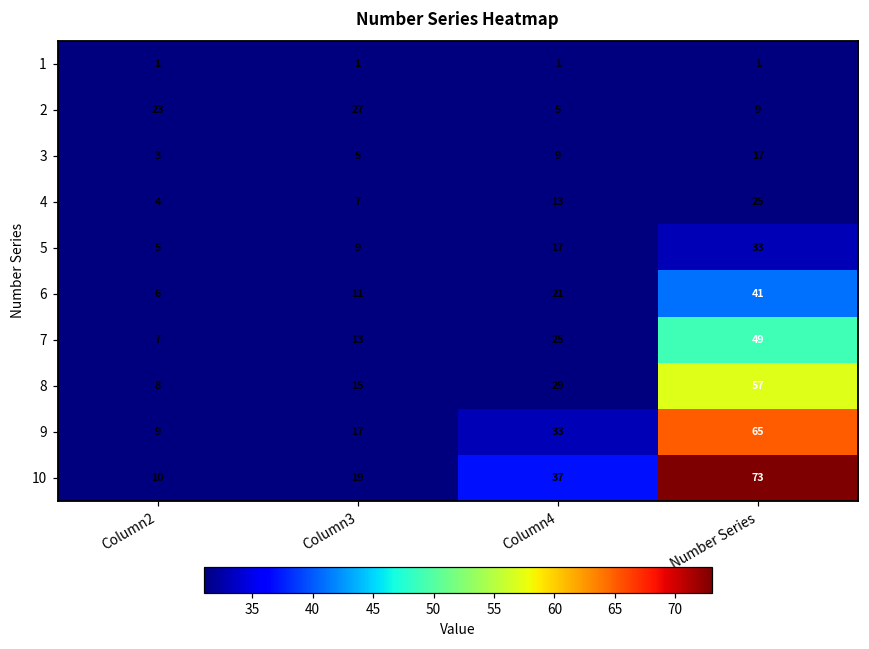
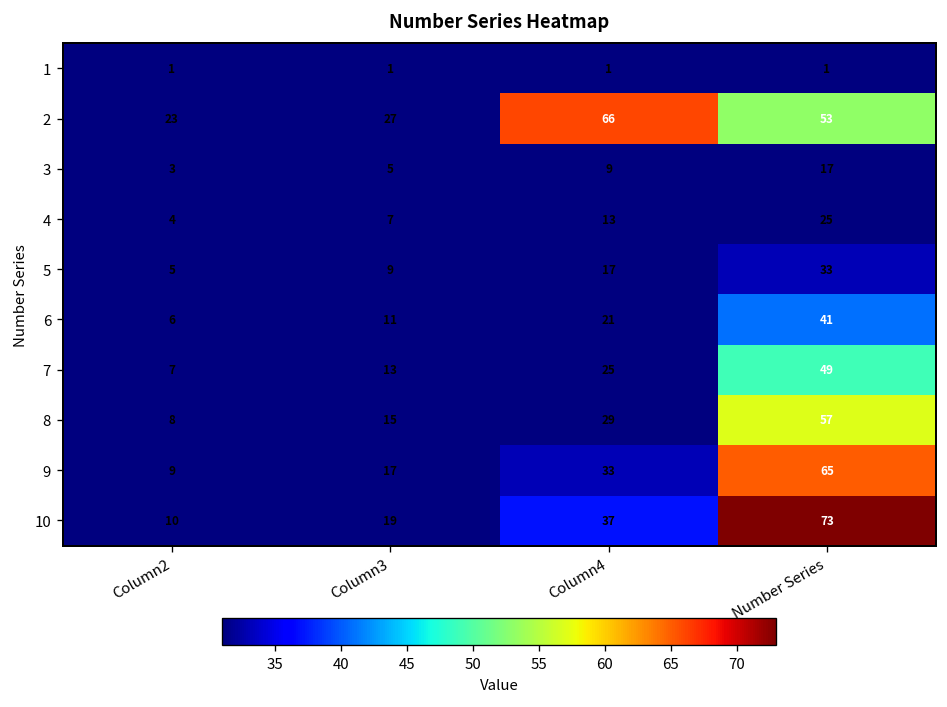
  {
    "1": {
      "Column2": 1,
      "Column3": 1,
      "Column4": 1,
      "Number Series": 1
    },
    "2": {
      "Column2": 23,
      "Column3": 27,
-     "Column4": 5,
-     "Number Series": 9
+     "Column4": 66,
+     "Number Series": 53
    },
    "3": {
      "Column2": 3,
      "Column3": 5,
      "Column4": 9,
      "Number Series": 17
    },
    "4": {
      "Column2": 4,
      "Column3": 7,
      "Column4": 13,
      "Number Series": 25
    },
    "5": {
      "Column2": 5,
      "Column3": 9,
      "Column4": 17,
      "Number Series": 33
    },
    "6": {
      "Column2": 6,
      "Column3": 11,
      "Column4": 21,
      "Number Series": 41
    },
    "7": {
      "Column2": 7,
      "Column3": 13,
      "Column4": 25,
      "Number Series": 49
    },
    "8": {
      "Column2": 8,
      "Column3": 15,
      "Column4": 29,
      "Number Series": 57
    },
    "9": {
      "Column2": 9,
      "Column3": 17,
      "Column4": 33,
      "Number Series": 65
    },
    "10": {
      "Column2": 10,
      "Column3": 19,
      "Column4": 37,
      "Number Series": 73
    }
  }
